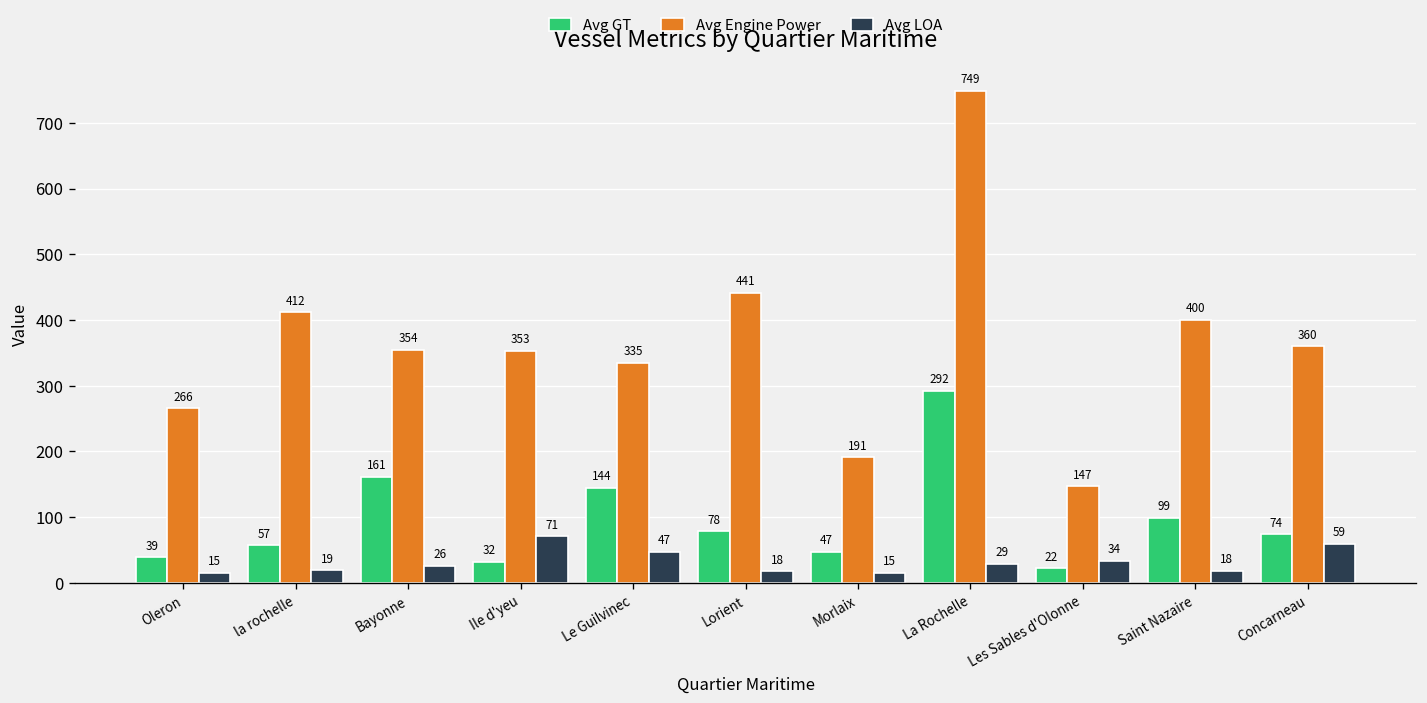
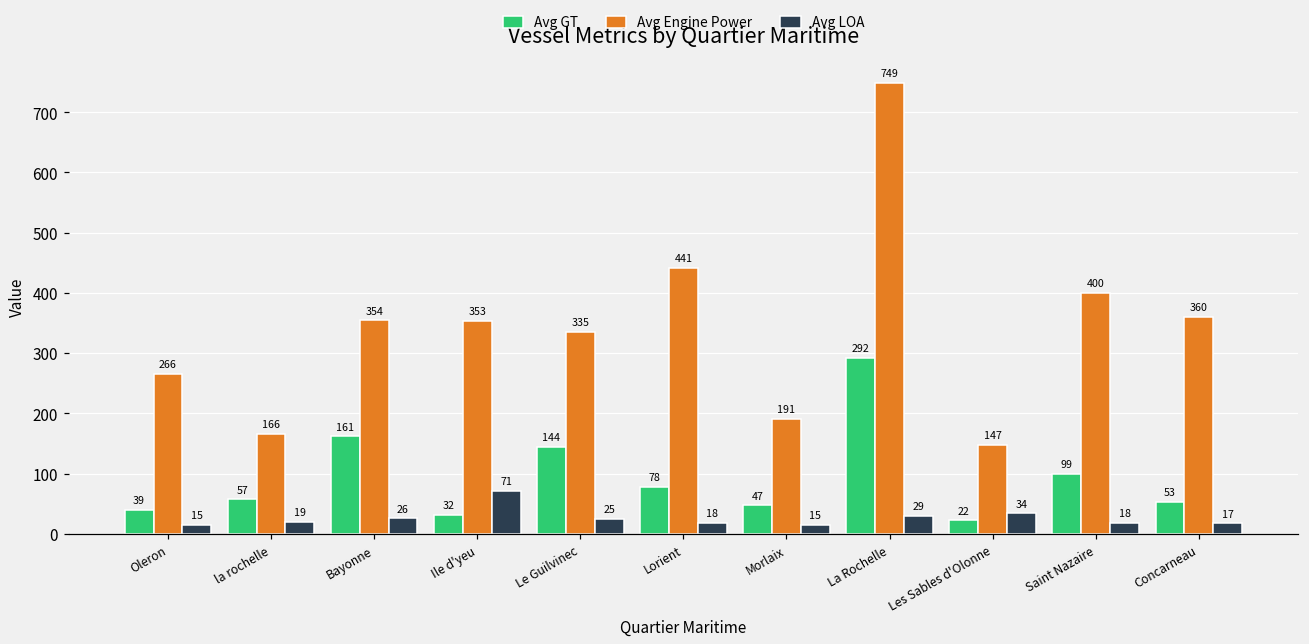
  {
    "Avg GT": {
      "Oleron": 39,
      "la rochelle": 57,
      "Bayonne": 161,
      "Ile d'yeu": 32,
      "Le Guilvinec": 144,
      "Lorient": 78,
      "Morlaix": 47,
      "La Rochelle": 292,
      "Les Sables d'Olonne": 22,
      "Saint Nazaire": 99,
-     "Concarneau": 74
+     "Concarneau": 53
    },
    "Avg Engine Power": {
      "Oleron": 266,
-     "la rochelle": 412,
+     "la rochelle": 166,
      "Bayonne": 354,
      "Ile d'yeu": 353,
      "Le Guilvinec": 335,
      "Lorient": 441,
      "Morlaix": 191,
      "La Rochelle": 749,
      "Les Sables d'Olonne": 147,
      "Saint Nazaire": 400,
      "Concarneau": 360
    },
    "Avg LOA": {
      "Oleron": 15,
      "la rochelle": 19,
      "Bayonne": 26,
      "Ile d'yeu": 71,
-     "Le Guilvinec": 47,
+     "Le Guilvinec": 25,
      "Lorient": 18,
      "Morlaix": 15,
      "La Rochelle": 29,
      "Les Sables d'Olonne": 34,
      "Saint Nazaire": 18,
-     "Concarneau": 59
+     "Concarneau": 17
    }
  }
